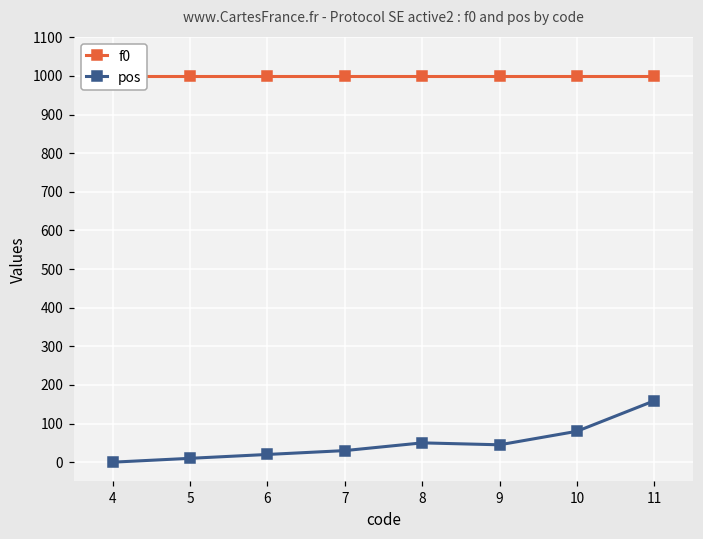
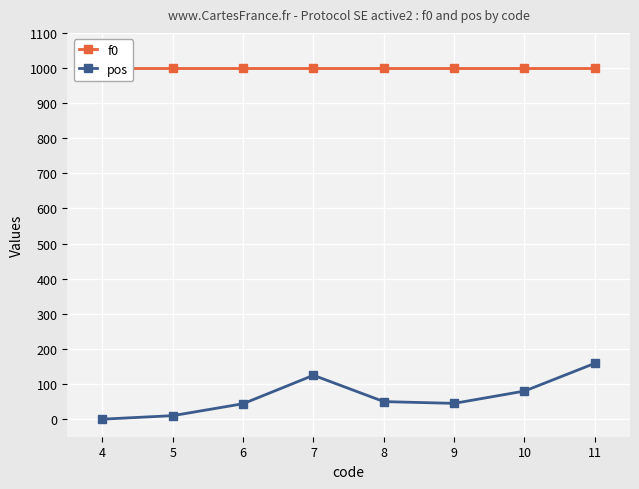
  {
    "f0": {
      "5": 1000,
      "6": 1000,
      "7": 1000,
      "8": 1000,
      "9": 1000,
      "10": 1000,
      "11": 1000
    },
    "pos": {
      "4": 0,
      "5": 10,
-     "6": 20,
-     "7": 30,
+     "6": 40,
+     "7": 130,
      "8": 50,
      "9": 50,
      "10": 80,
      "11": 160
    }
  }
